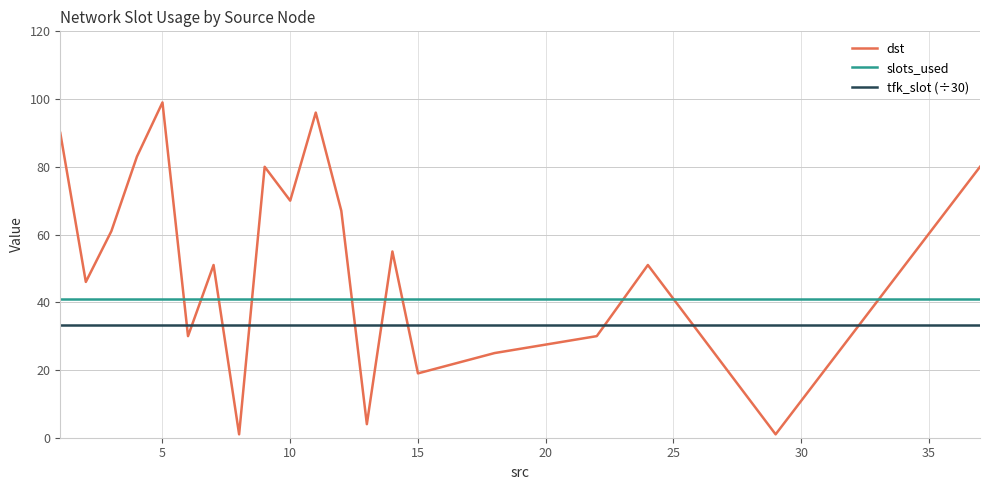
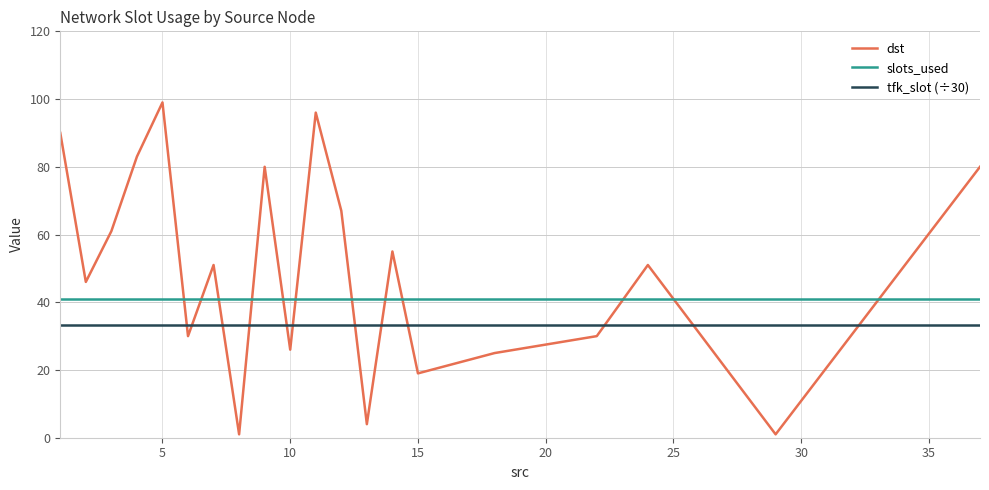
  {
    "dst": {
      "5": 99,
-     "10": 70,
+     "10": 26,
      "15": 19
    },
    "slots_used": {
      "5": 41,
      "10": 41,
      "15": 41
    },
    "tfk_slot (÷30)": {
      "5": 33,
      "10": 33,
      "15": 33
    }
  }
